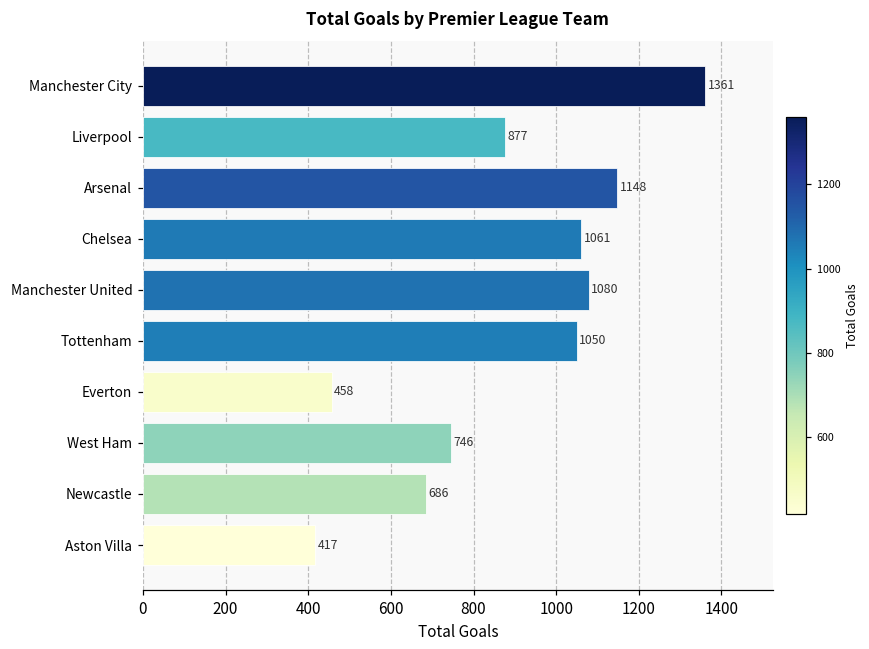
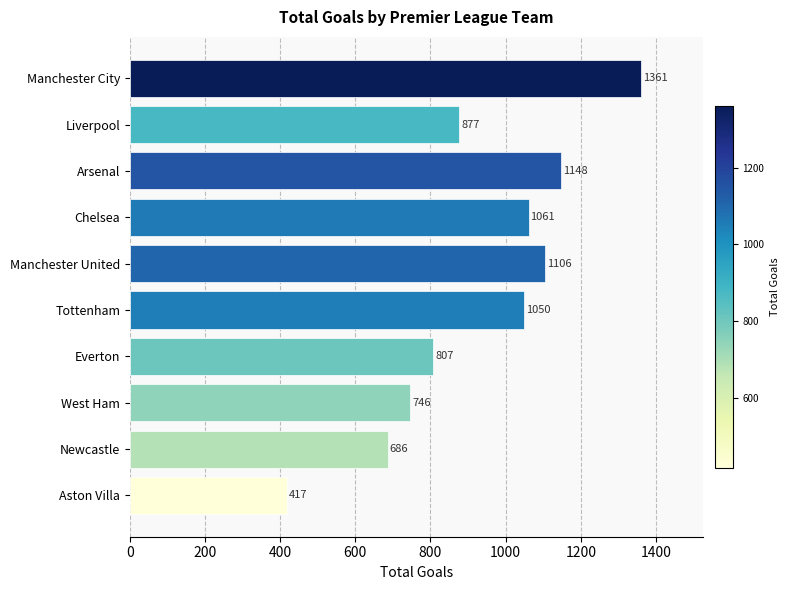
  {
    "Manchester City": 1361,
    "Liverpool": 877,
    "Arsenal": 1148,
    "Chelsea": 1061,
-   "Manchester United": 1080,
+   "Manchester United": 1106,
    "Tottenham": 1050,
-   "Everton": 458,
+   "Everton": 807,
    "West Ham": 746,
    "Newcastle": 686,
    "Aston Villa": 417
  }
